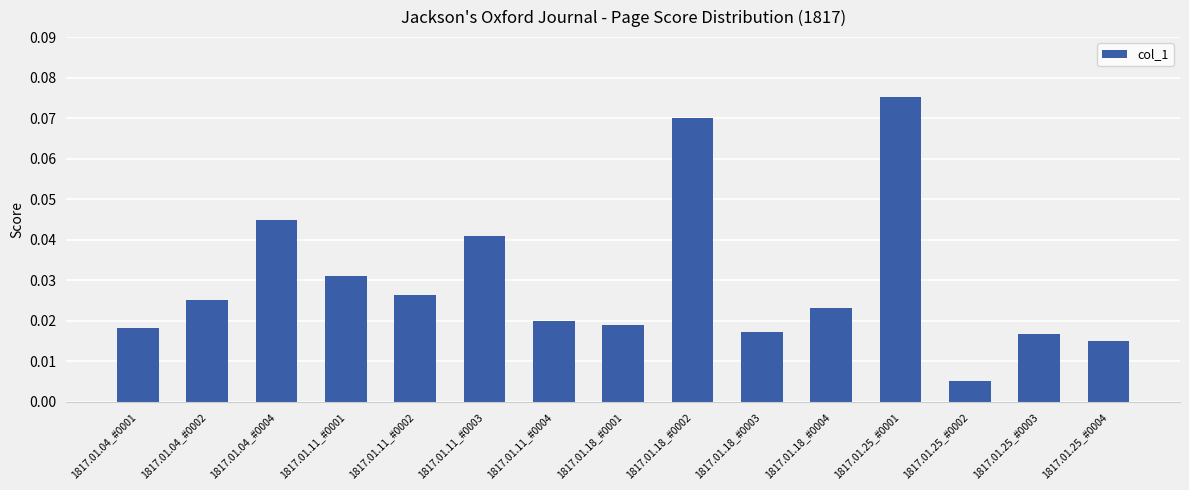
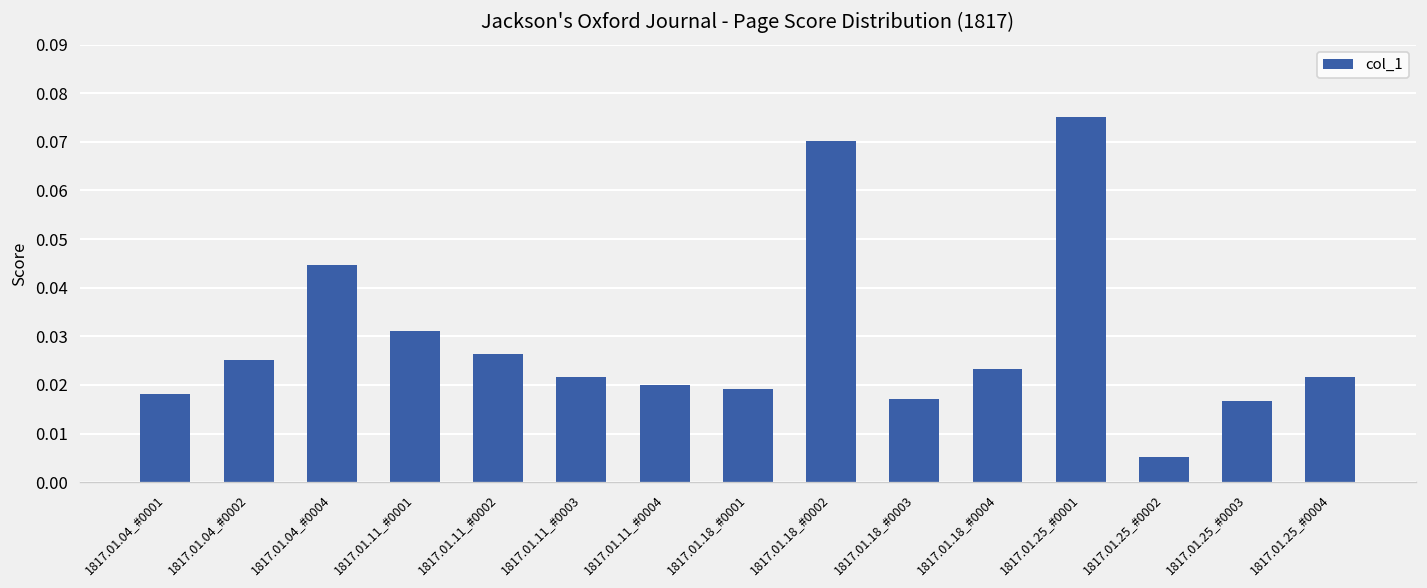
  {
    "1817.01.04_#0001": 0.018,
    "1817.01.04_#0002": 0.025,
    "1817.01.04_#0004": 0.045,
    "1817.01.11_#0001": 0.031,
    "1817.01.11_#0002": 0.026,
-   "1817.01.11_#0003": 0.041,
+   "1817.01.11_#0003": 0.022,
    "1817.01.11_#0004": 0.020,
    "1817.01.18_#0001": 0.019,
    "1817.01.18_#0002": 0.070,
    "1817.01.18_#0003": 0.017,
    "1817.01.18_#0004": 0.023,
    "1817.01.25_#0001": 0.075,
    "1817.01.25_#0002": 0.005,
    "1817.01.25_#0003": 0.017,
-   "1817.01.25_#0004": 0.015
+   "1817.01.25_#0004": 0.022
  }
